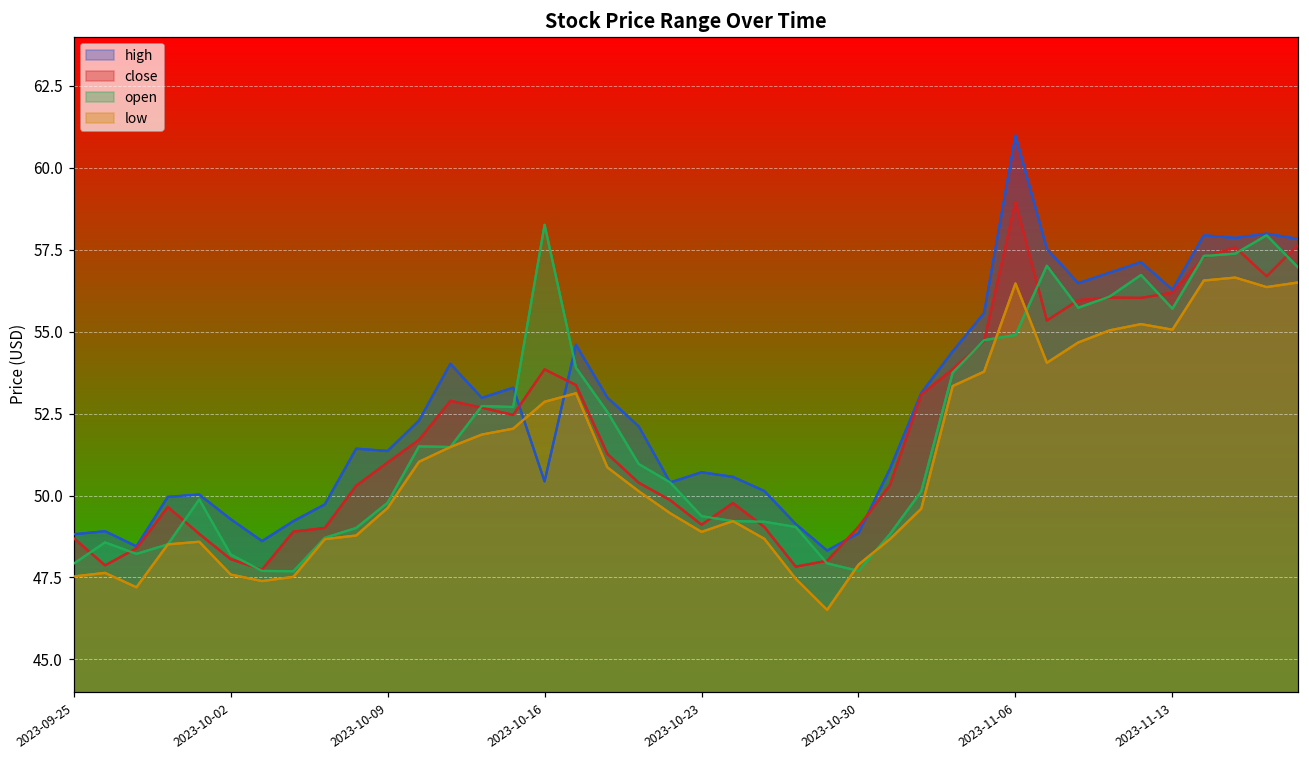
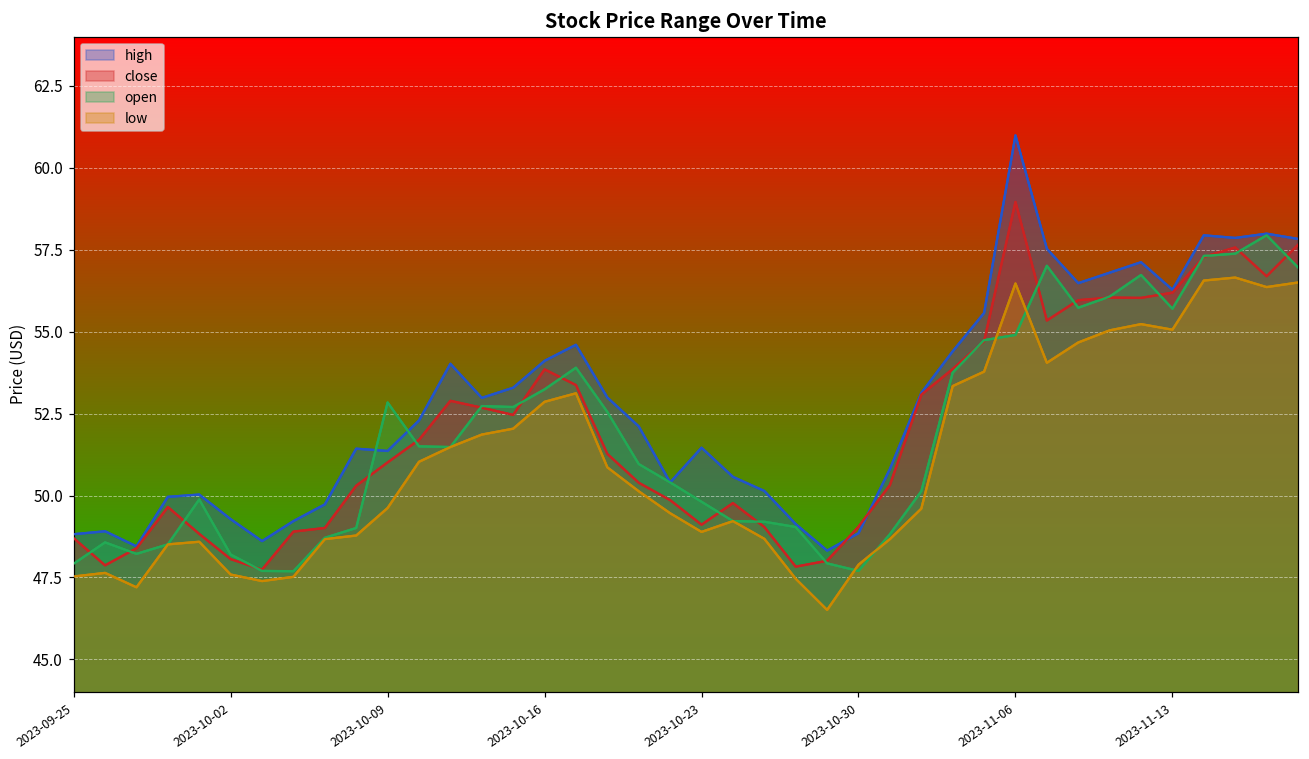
  {
    "high": {
      "2023-09-25": 48.8,
      "2023-10-02": 49.3,
      "2023-10-09": 51.4,
-     "2023-10-16": 50.4,
-     "2023-10-23": 50.7,
+     "2023-10-16": 54.1,
+     "2023-10-23": 51.5,
      "2023-10-30": 48.9,
      "2023-11-06": 61.0,
      "2023-11-13": 56.3
    },
    "open": {
      "2023-09-25": 47.9,
      "2023-10-02": 48.2,
-     "2023-10-09": 49.8,
-     "2023-10-16": 58.3,
-     "2023-10-23": 49.4,
+     "2023-10-09": 52.8,
+     "2023-10-16": 53.2,
+     "2023-10-23": 49.8,
      "2023-10-30": 47.7,
      "2023-11-06": 54.9,
      "2023-11-13": 55.7
    }
  }
